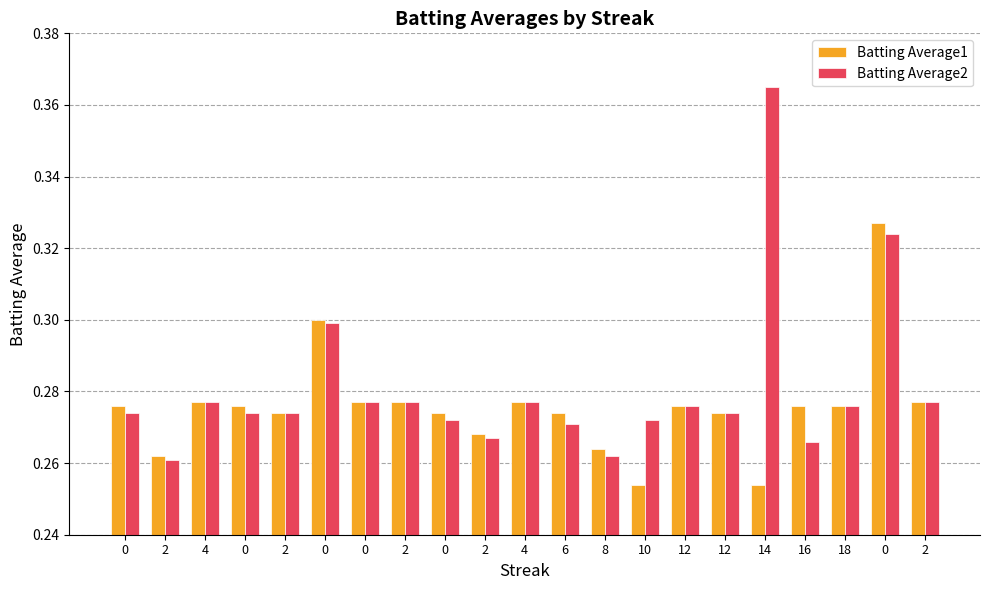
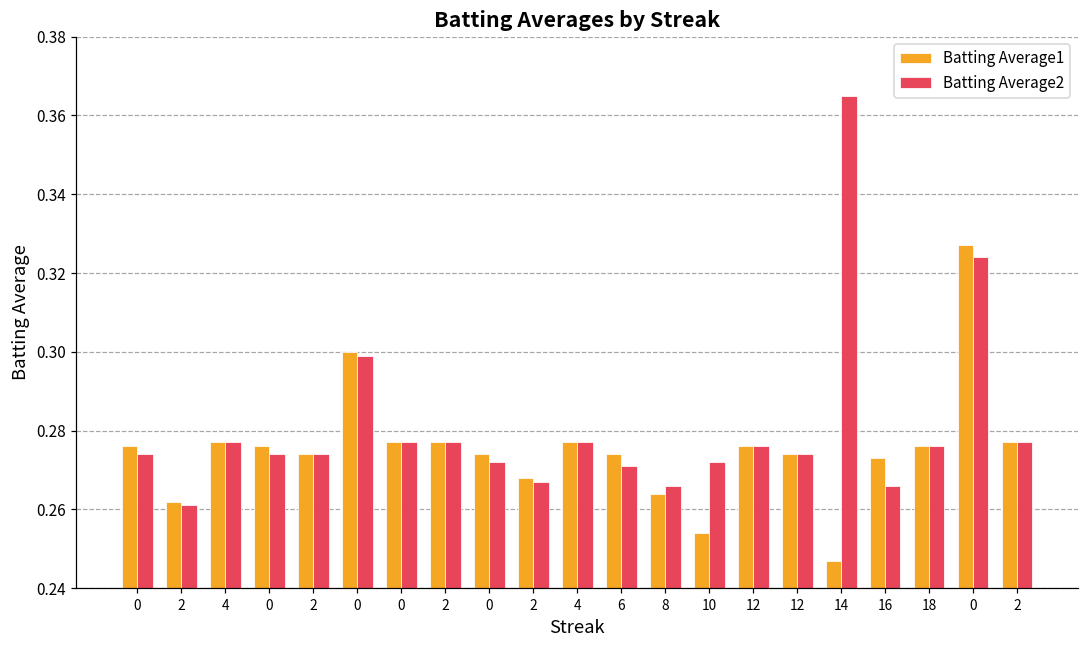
  {
    "Batting Average1": {
      "6": 0.274,
      "8": 0.264,
      "10": 0.254,
-     "14": 0.254,
-     "16": 0.276,
+     "14": 0.247,
+     "16": 0.273,
      "18": 0.276
    },
    "Batting Average2": {
      "6": 0.271,
-     "8": 0.262,
+     "8": 0.266,
      "10": 0.272,
      "14": 0.365,
      "16": 0.266,
      "18": 0.276
    }
  }
